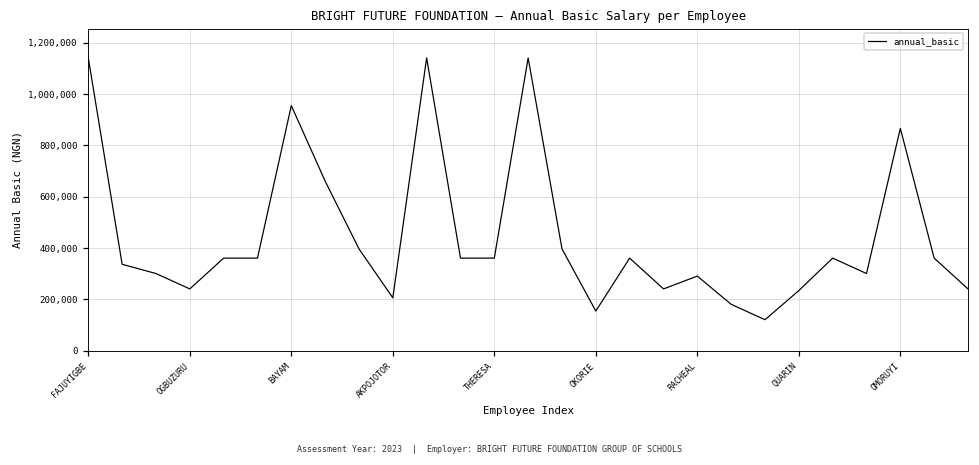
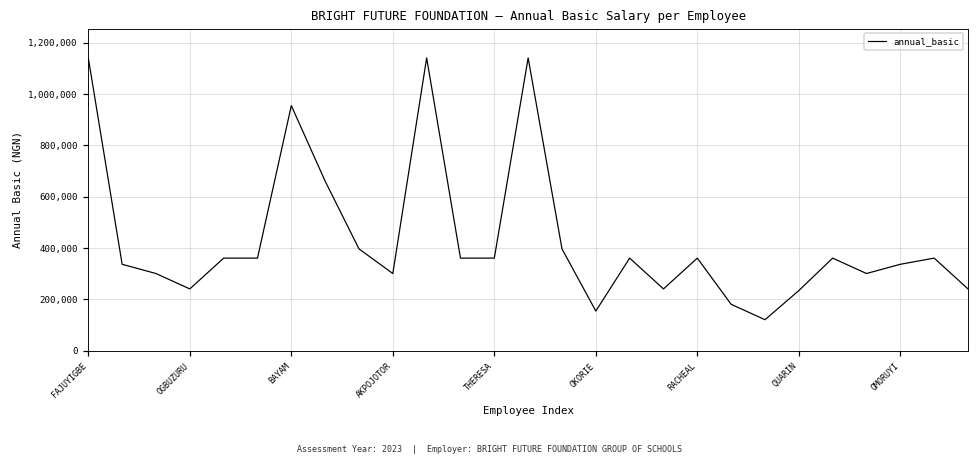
  {
    "FAJUYIGBE": "1,140,000",
    "OGBUZURU": "240,000",
    "BAYAM": "950,000",
-   "AKPOJOTOR": "210,000",
+   "AKPOJOTOR": "300,000",
    "THERESA": "360,000",
    "OKORIE": "150,000",
-   "RACHEAL": "290,000",
+   "RACHEAL": "360,000",
    "QUARIN": "230,000",
-   "OMORUYI": "870,000"
+   "OMORUYI": "340,000"
  }
